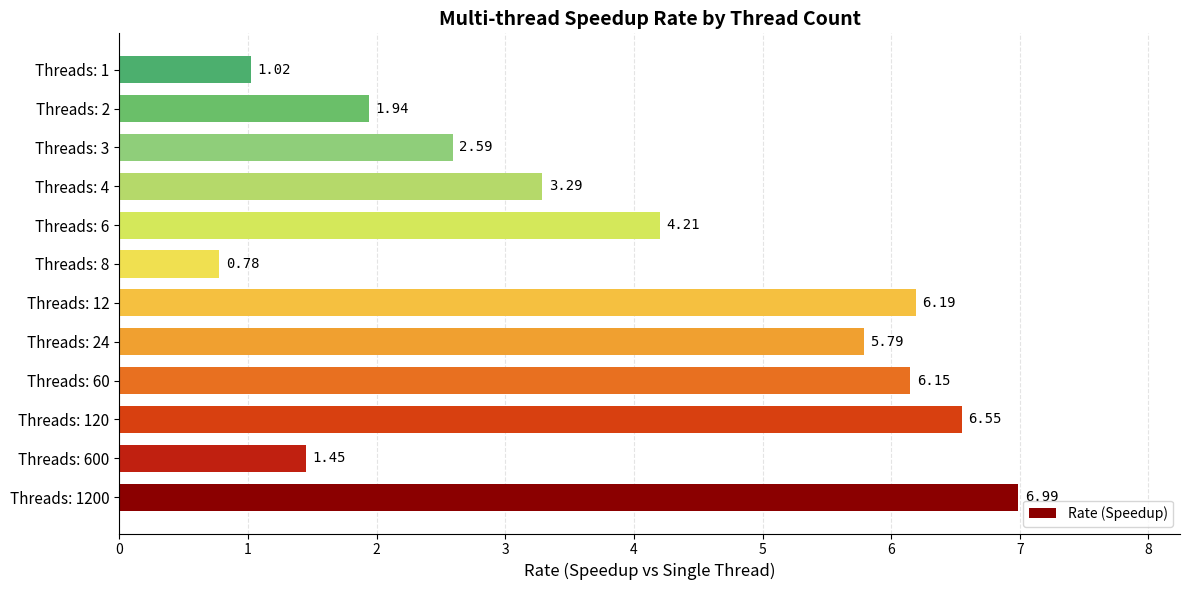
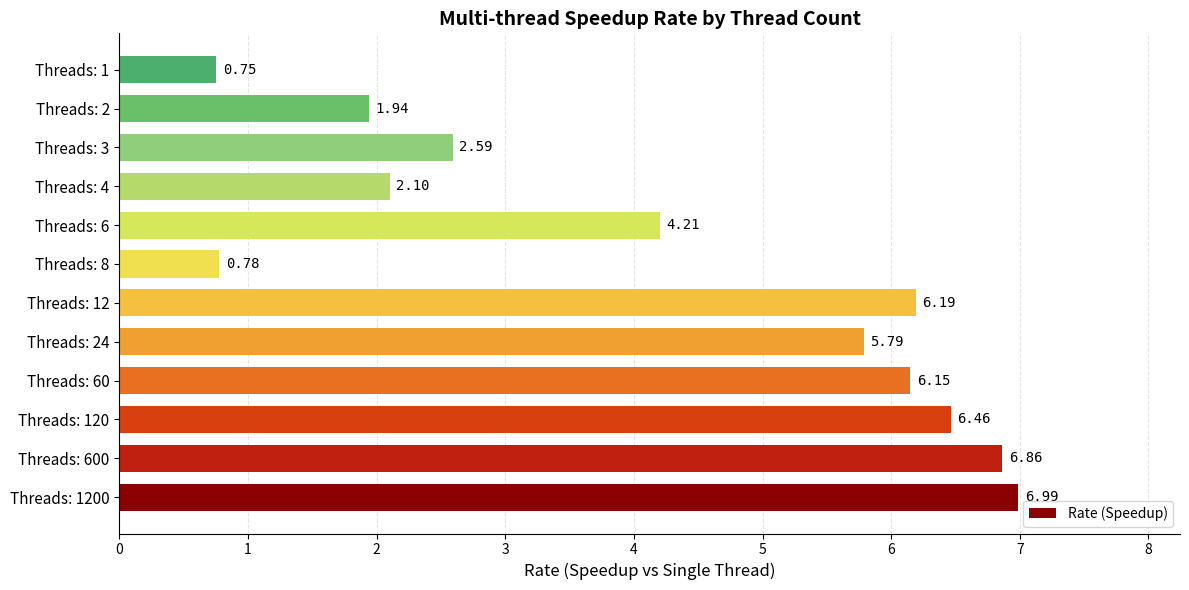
  {
-   "Threads: 1": 1.02,
+   "Threads: 1": 0.75,
    "Threads: 2": 1.94,
    "Threads: 3": 2.59,
-   "Threads: 4": 3.29,
+   "Threads: 4": 2.10,
    "Threads: 6": 4.21,
    "Threads: 8": 0.78,
    "Threads: 12": 6.19,
    "Threads: 24": 5.79,
    "Threads: 60": 6.15,
-   "Threads: 120": 6.55,
-   "Threads: 600": 1.45
+   "Threads: 120": 6.46,
+   "Threads: 600": 6.86
  }
